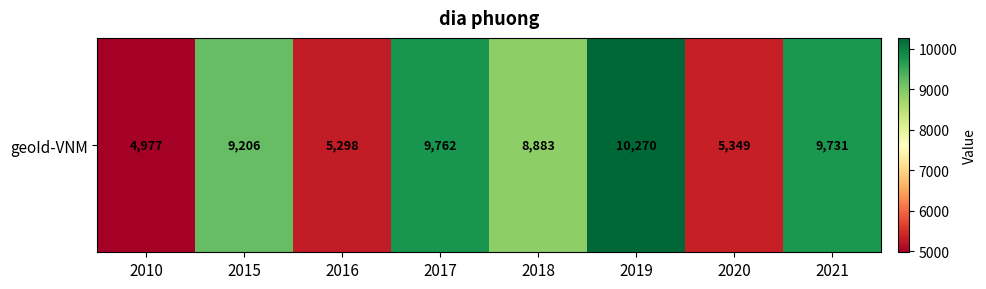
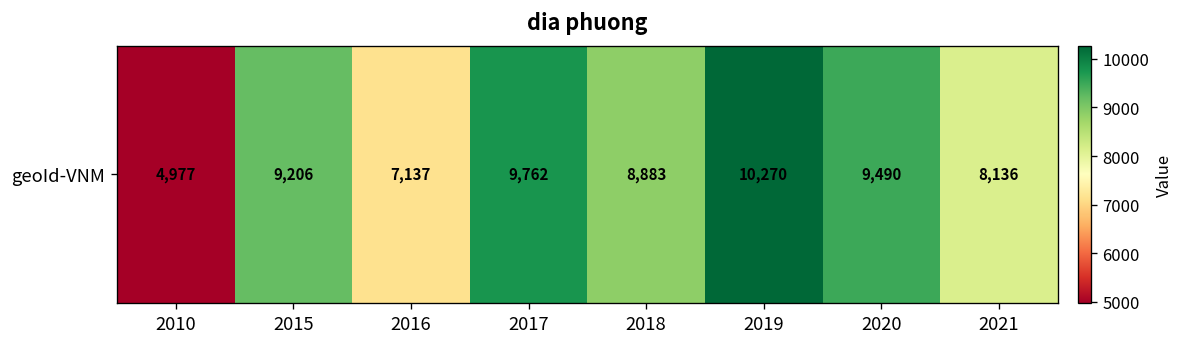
  {
    "geoId-VNM": {
      "2010": "4,977",
      "2015": "9,206",
-     "2016": "5,298",
+     "2016": "7,137",
      "2017": "9,762",
      "2018": "8,883",
      "2019": "10,270",
-     "2020": "5,349",
-     "2021": "9,731"
+     "2020": "9,490",
+     "2021": "8,136"
    }
  }
